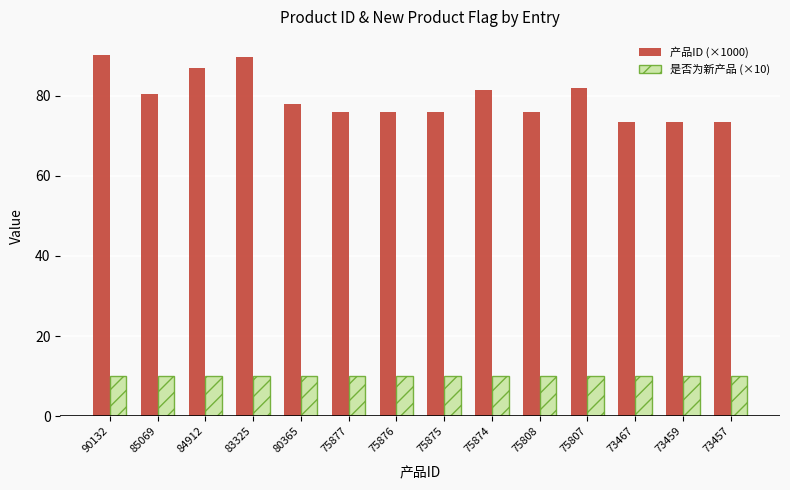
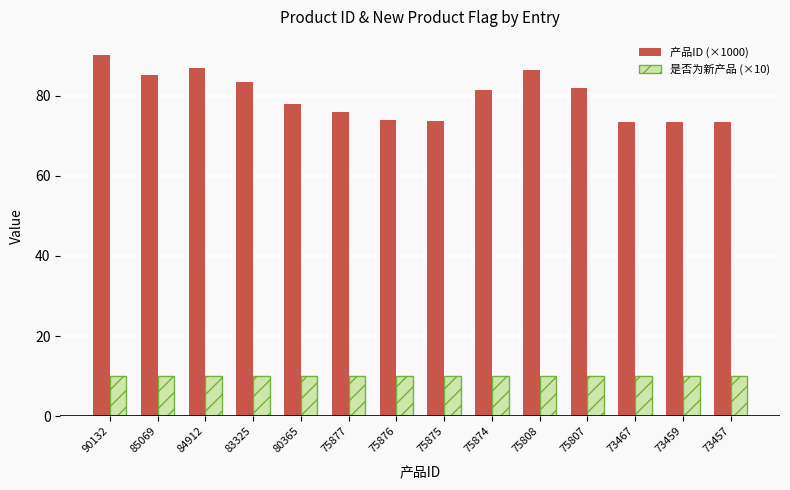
  {
    "产品ID (×1000)": {
      "90132": 90,
-     "85069": 80,
+     "85069": 85,
      "84912": 87,
-     "83325": 90,
+     "83325": 83,
      "80365": 78,
      "75877": 76,
-     "75876": 76,
-     "75875": 76,
+     "75876": 74,
+     "75875": 74,
      "75874": 81,
-     "75808": 76,
+     "75808": 86,
      "75807": 82,
      "73467": 73,
      "73459": 73,
      "73457": 73
    },
    "是否为新产品 (×10)": {
      "90132": 10,
      "85069": 10,
      "84912": 10,
      "83325": 10,
      "80365": 10,
      "75877": 10,
      "75876": 10,
      "75875": 10,
      "75874": 10,
      "75808": 10,
      "75807": 10,
      "73467": 10,
      "73459": 10,
      "73457": 10
    }
  }
